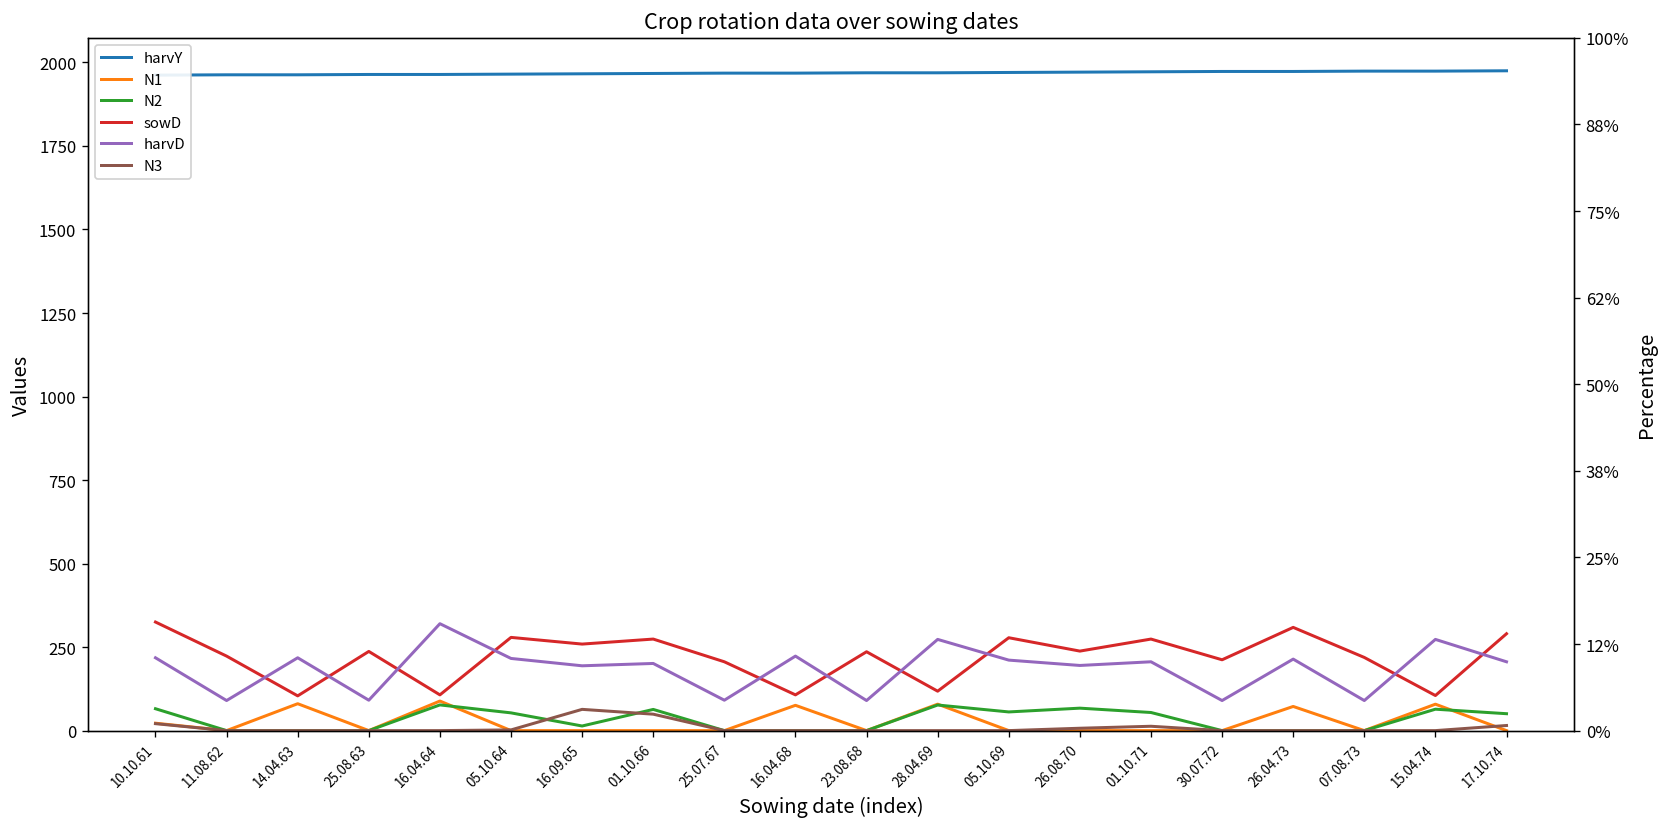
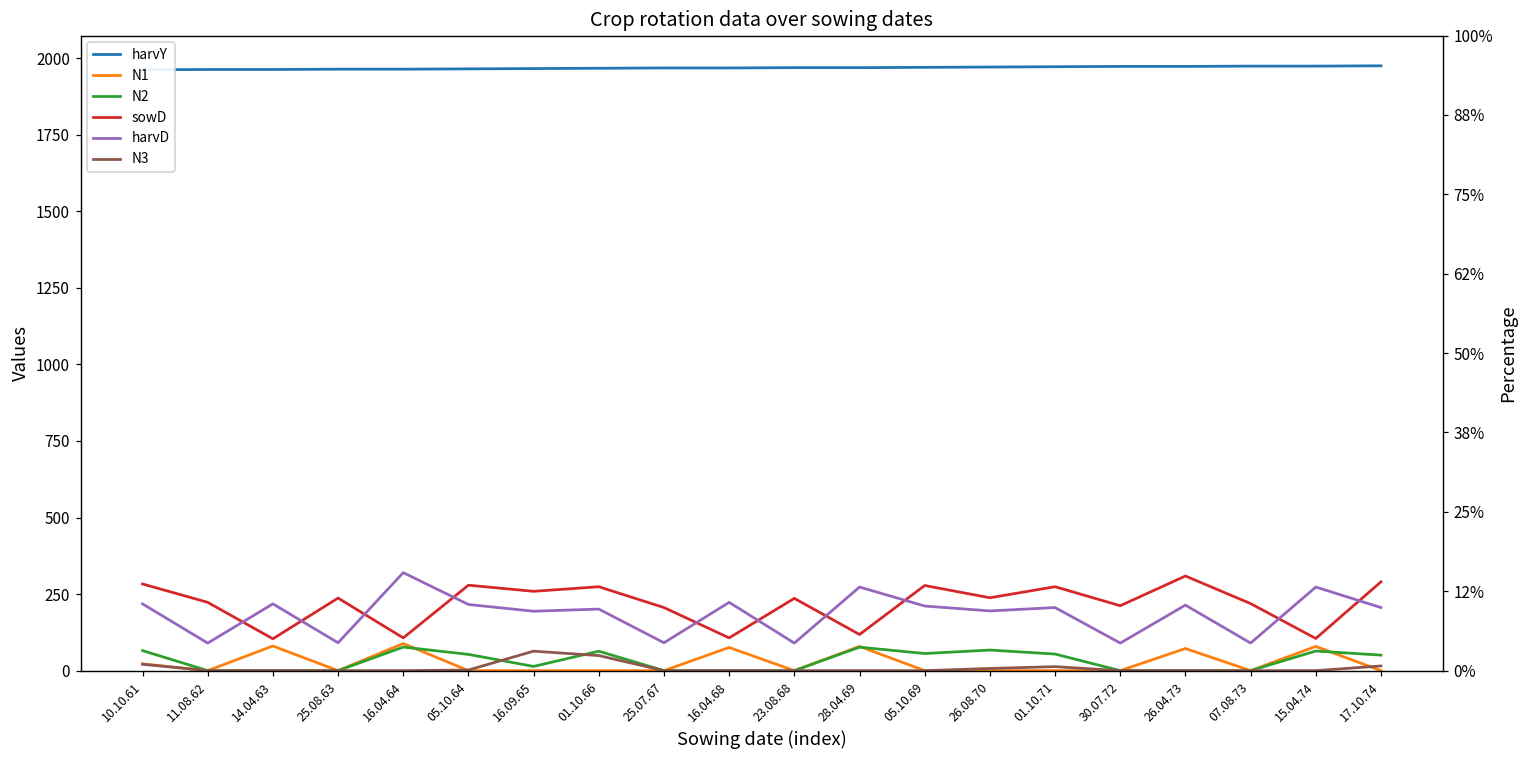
  {
    "harvY": {
      "11.08.62": 1960,
      "14.04.63": 1960,
      "25.08.63": 1960,
      "16.04.64": 1960,
      "05.10.64": 1970,
      "16.09.65": 1970,
      "01.10.66": 1970,
      "25.07.67": 1970,
      "16.04.68": 1970,
      "23.08.68": 1970,
      "28.04.69": 1970,
      "05.10.69": 1970,
      "26.08.70": 1970,
      "01.10.71": 1970,
      "30.07.72": 1970,
      "26.04.73": 1970,
      "07.08.73": 1970,
      "15.04.74": 1970,
      "17.10.74": 1980
    },
    "N1": {
      "14.04.63": 80,
      "16.04.64": 90,
      "16.09.65": 0,
      "01.10.66": 0,
      "16.04.68": 80,
      "01.10.71": 0,
      "26.04.73": 70,
      "15.04.74": 80,
      "17.10.74": 0
    },
    "N2": {
      "10.10.61": 70,
      "16.04.64": 80,
      "05.10.64": 50,
      "16.09.65": 10,
      "01.10.66": 60,
      "05.10.69": 60,
      "26.08.70": 70,
      "01.10.71": 50,
      "15.04.74": 60,
      "17.10.74": 50
    },
    "sowD": {
-     "10.10.61": 330,
+     "10.10.61": 280,
      "11.08.62": 220,
      "14.04.63": 100,
      "25.08.63": 240,
      "16.04.64": 110,
      "05.10.64": 280,
      "16.09.65": 260,
      "01.10.66": 270,
      "25.07.67": 210,
      "16.04.68": 110,
      "23.08.68": 240,
      "28.04.69": 120,
      "05.10.69": 280,
      "26.08.70": 240,
      "01.10.71": 270,
      "30.07.72": 210,
      "26.04.73": 310,
      "07.08.73": 220,
      "15.04.74": 110,
      "17.10.74": 290
    },
    "harvD": {
      "10.10.61": 220,
      "11.08.62": 90,
      "14.04.63": 220,
      "25.08.63": 90,
      "16.04.64": 320,
      "05.10.64": 220,
      "16.09.65": 190,
      "01.10.66": 200,
      "25.07.67": 90,
      "16.04.68": 220,
      "23.08.68": 90,
      "28.04.69": 270,
      "05.10.69": 210,
      "26.08.70": 200,
      "01.10.71": 210,
      "30.07.72": 90,
      "26.04.73": 210,
      "07.08.73": 90,
      "15.04.74": 270,
      "17.10.74": 210
    },
    "N3": {
      "16.04.64": 0,
      "16.09.65": 60,
      "01.10.66": 50,
      "28.04.69": 0,
      "01.10.71": 10,
      "15.04.74": 0,
      "17.10.74": 20
    }
  }
